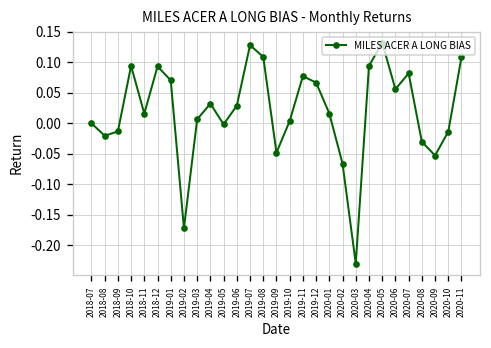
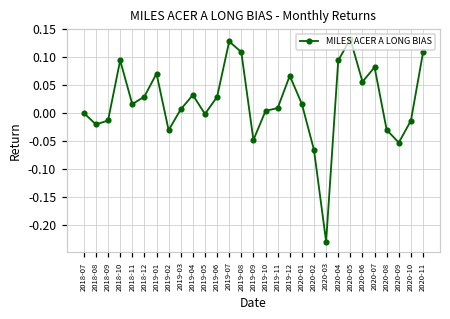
  {
    "2018-07": 0.00,
    "2018-08": -0.02,
    "2018-09": -0.01,
    "2018-10": 0.09,
    "2018-11": 0.02,
-   "2018-12": 0.09,
+   "2018-12": 0.03,
    "2019-01": 0.07,
-   "2019-02": -0.17,
+   "2019-02": -0.03,
    "2019-03": 0.01,
    "2019-04": 0.03,
    "2019-05": 0.00,
    "2019-06": 0.03,
    "2019-07": 0.13,
    "2019-08": 0.11,
    "2019-09": -0.05,
    "2019-10": 0.00,
-   "2019-11": 0.08,
+   "2019-11": 0.01,
    "2019-12": 0.07,
    "2020-01": 0.02,
    "2020-02": -0.07,
    "2020-03": -0.23,
    "2020-04": 0.09,
    "2020-06": 0.06,
    "2020-07": 0.08,
    "2020-08": -0.03,
    "2020-09": -0.05,
    "2020-10": -0.01,
    "2020-11": 0.11
  }
